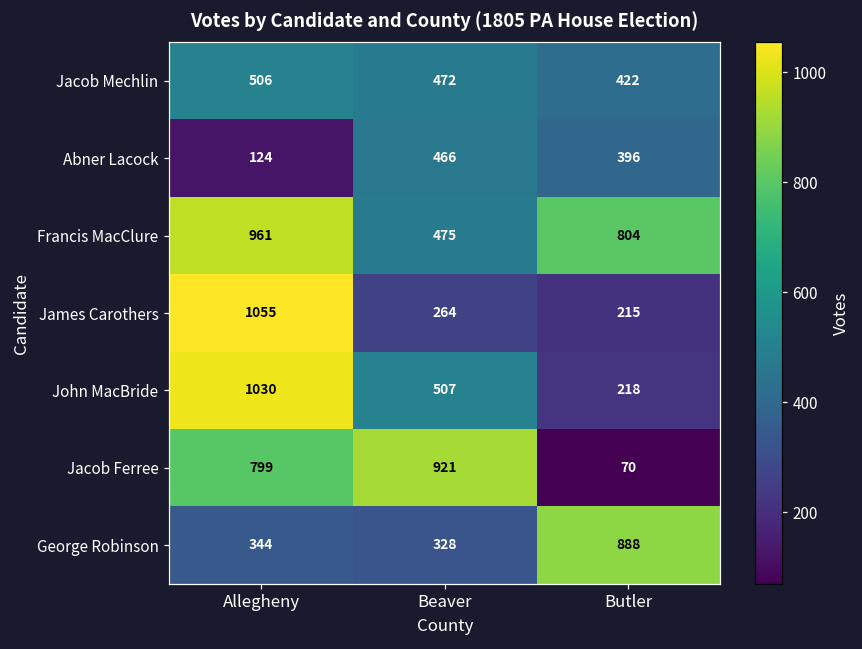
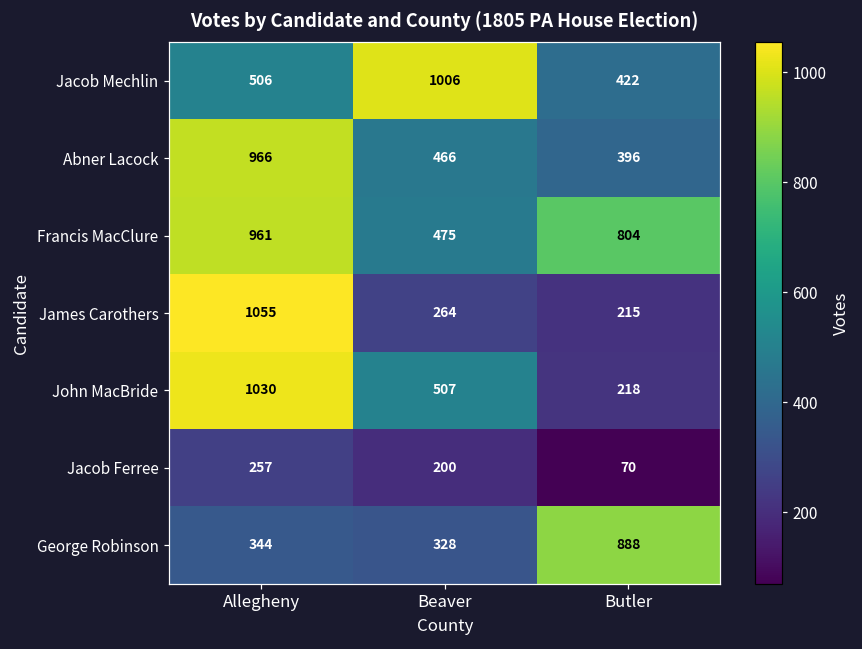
  {
    "Jacob Mechlin": {
      "Allegheny": 506,
-     "Beaver": 472,
+     "Beaver": 1006,
      "Butler": 422
    },
    "Abner Lacock": {
-     "Allegheny": 124,
+     "Allegheny": 966,
      "Beaver": 466,
      "Butler": 396
    },
    "Francis MacClure": {
      "Allegheny": 961,
      "Beaver": 475,
      "Butler": 804
    },
    "James Carothers": {
      "Allegheny": 1055,
      "Beaver": 264,
      "Butler": 215
    },
    "John MacBride": {
      "Allegheny": 1030,
      "Beaver": 507,
      "Butler": 218
    },
    "Jacob Ferree": {
-     "Allegheny": 799,
-     "Beaver": 921,
+     "Allegheny": 257,
+     "Beaver": 200,
      "Butler": 70
    },
    "George Robinson": {
      "Allegheny": 344,
      "Beaver": 328,
      "Butler": 888
    }
  }
